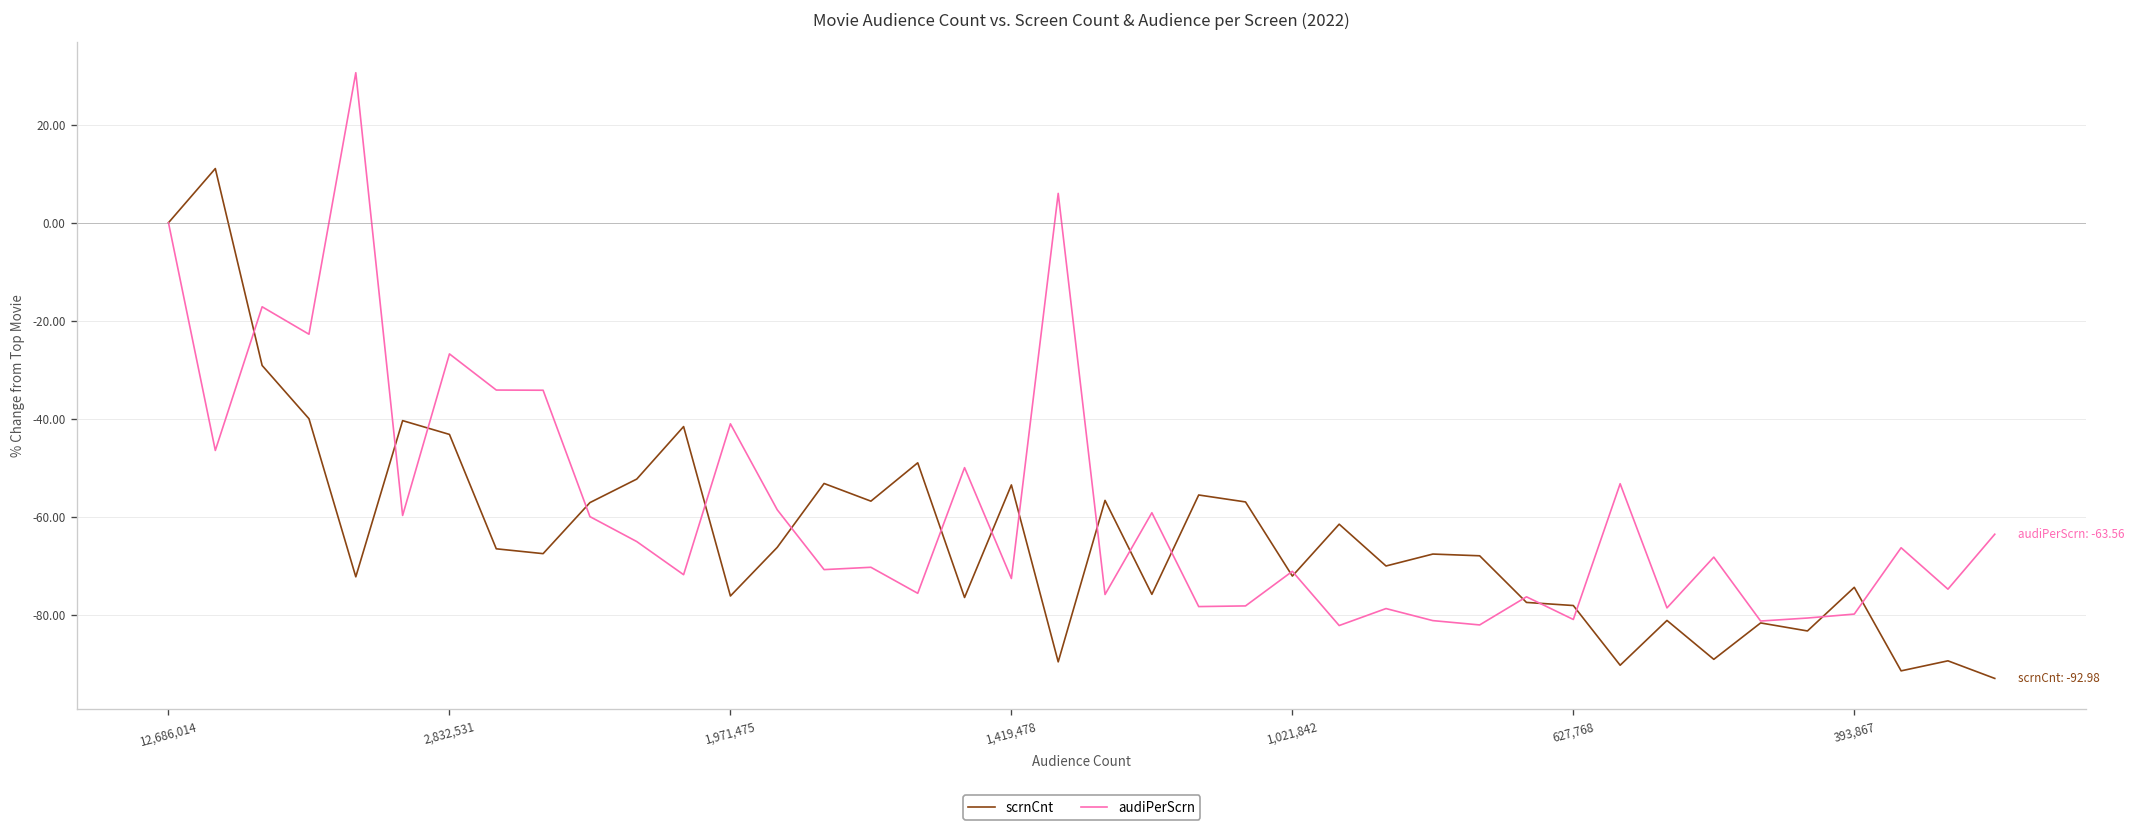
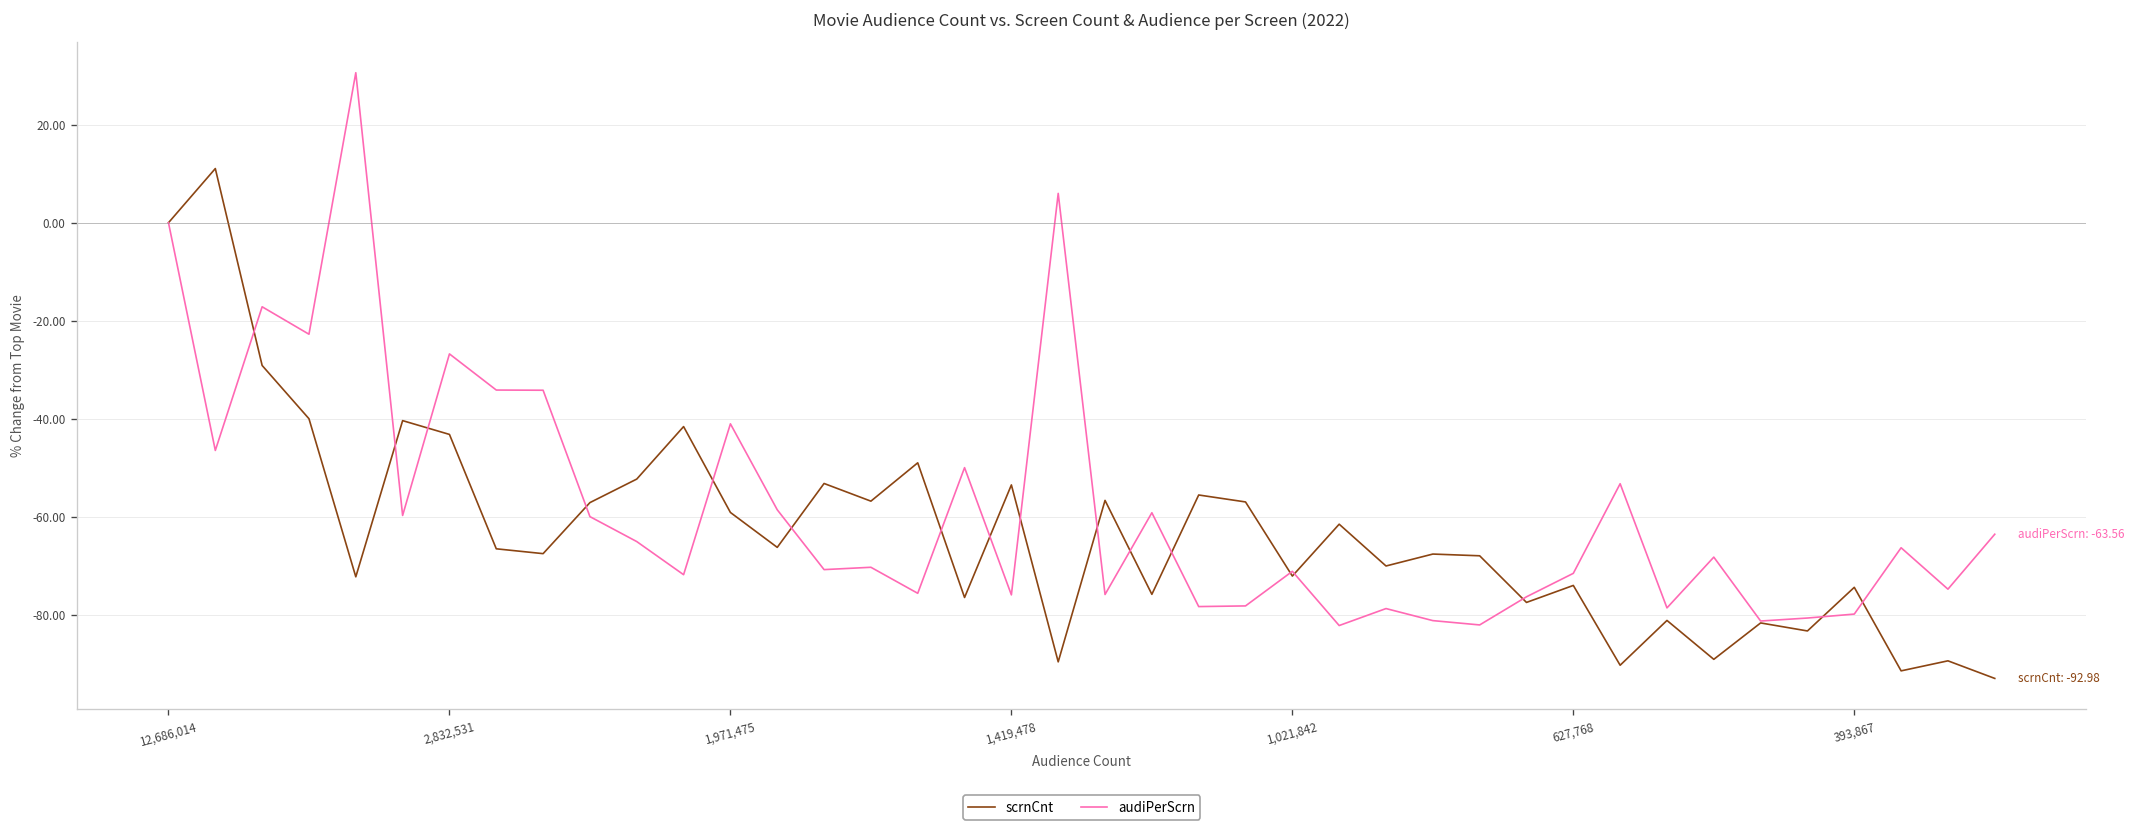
  {
    "scrnCnt": {
      "2,832,531": -43,
-     "1,971,475": -76,
+     "1,971,475": -59,
      "1,419,478": -53,
      "1,021,842": -72,
-     "627,768": -78,
+     "627,768": -74,
      "393,867": -74
    },
    "audiPerScrn": {
      "2,832,531": -27,
      "1,971,475": -41,
-     "1,419,478": -73,
+     "1,419,478": -76,
      "1,021,842": -71,
-     "627,768": -81,
+     "627,768": -72,
      "393,867": -80
    }
  }
